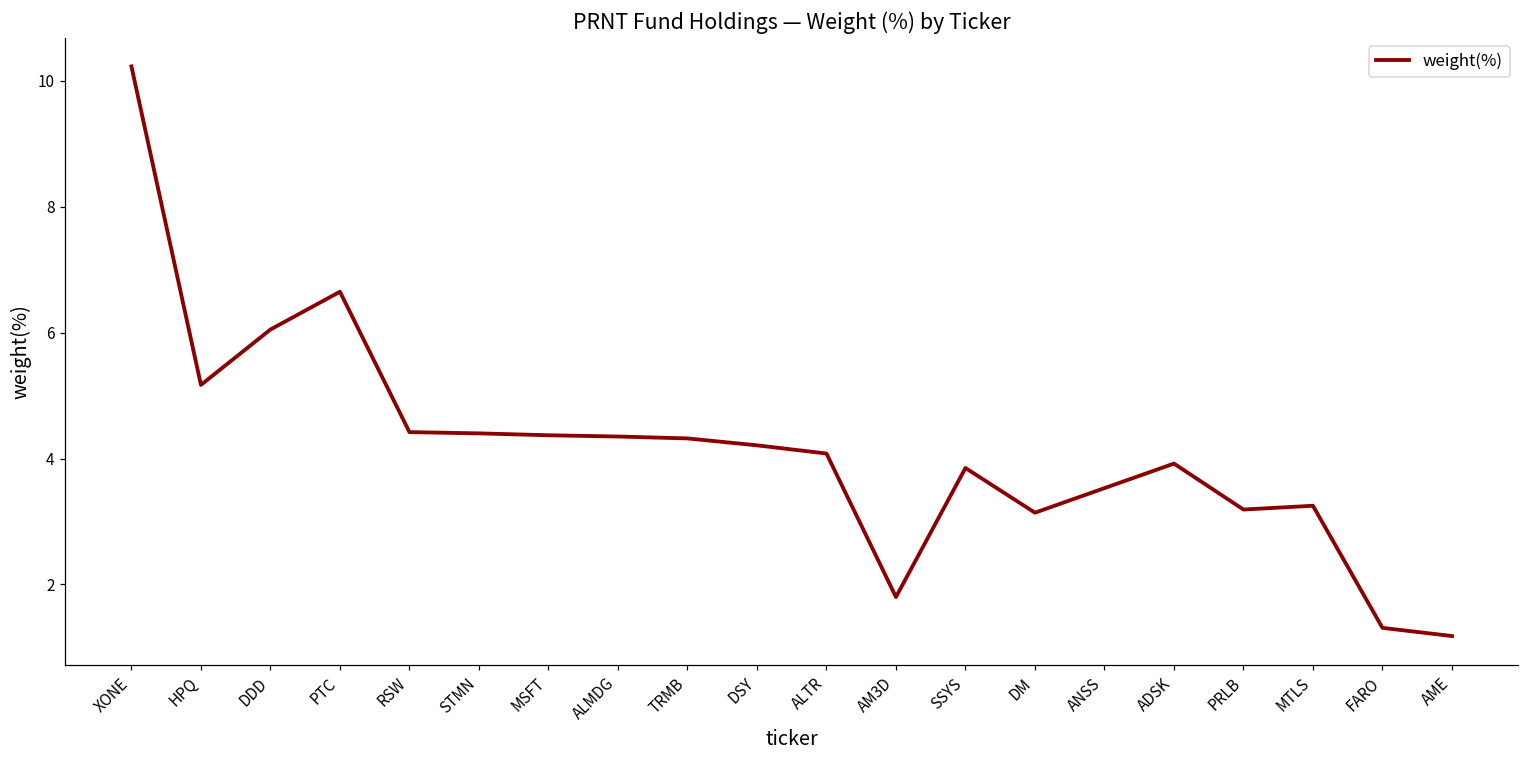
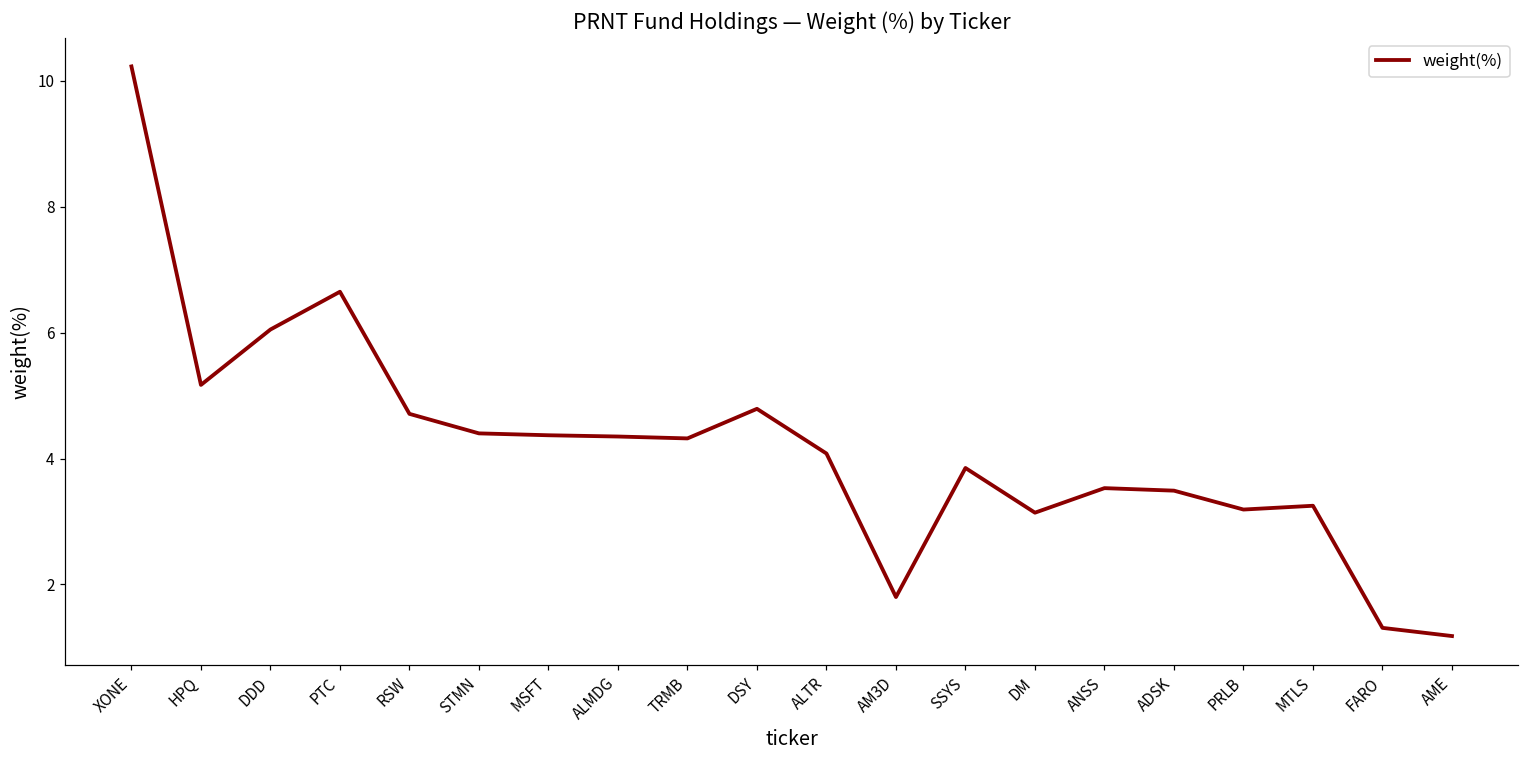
  {
    "XONE": 10.2,
    "HPQ": 5.2,
    "DDD": 6.1,
    "PTC": 6.7,
-   "RSW": 4.4,
+   "RSW": 4.7,
    "STMN": 4.4,
    "MSFT": 4.4,
    "ALMDG": 4.4,
    "TRMB": 4.3,
-   "DSY": 4.2,
+   "DSY": 4.8,
    "ALTR": 4.1,
    "AM3D": 1.8,
    "SSYS": 3.9,
    "DM": 3.1,
    "ANSS": 3.5,
-   "ADSK": 3.9,
+   "ADSK": 3.5,
    "PRLB": 3.2,
    "MTLS": 3.3,
    "FARO": 1.3,
    "AME": 1.2
  }
